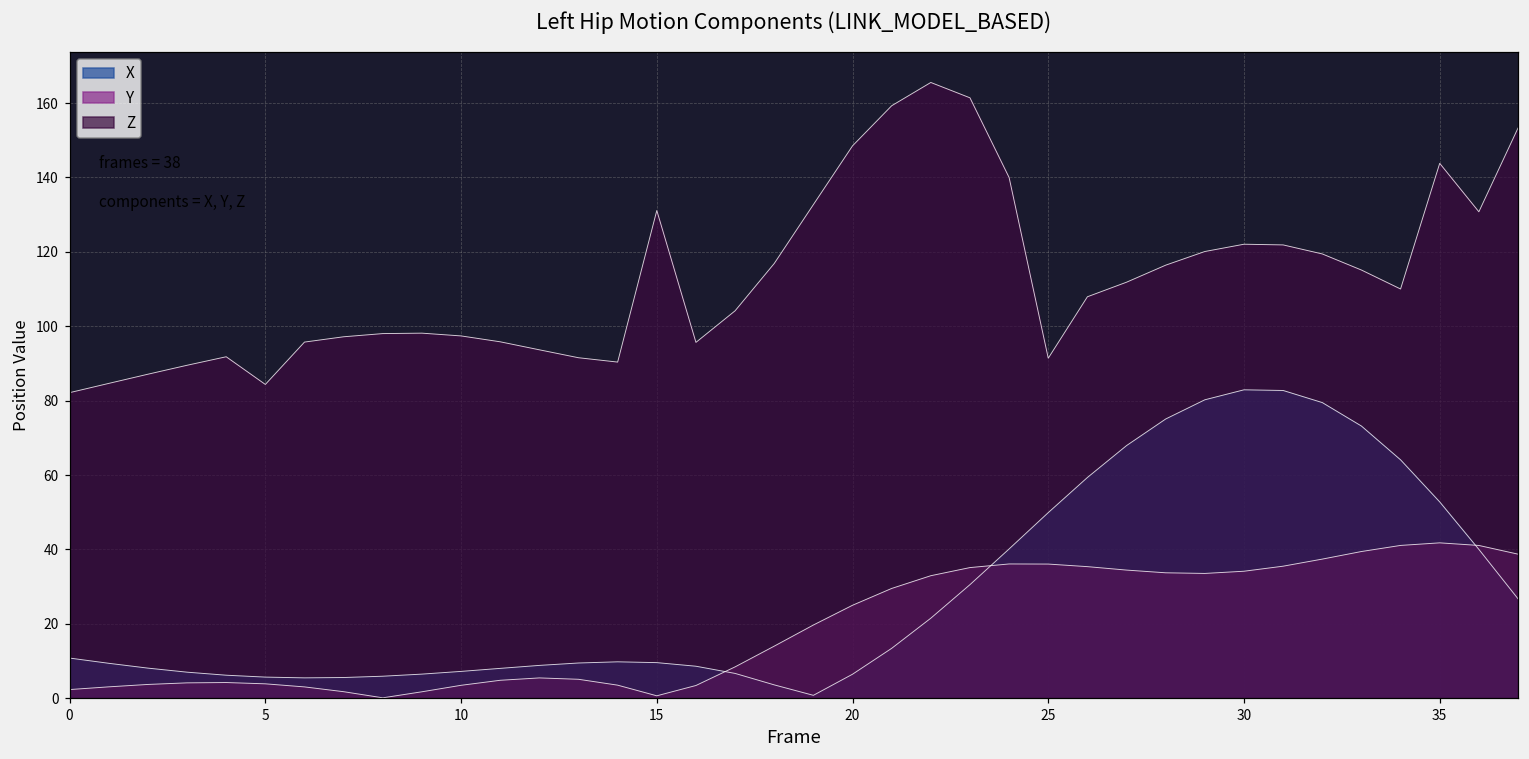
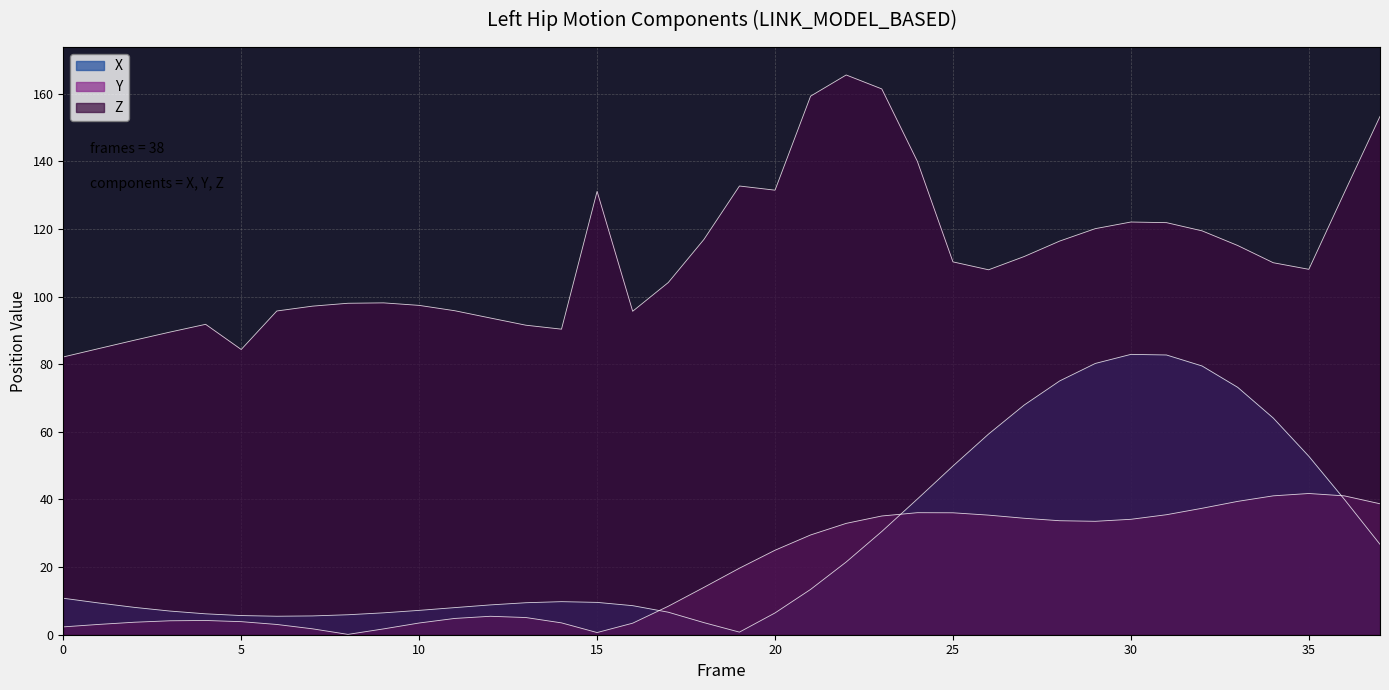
  {
    "X": {
      "0": 11,
      "5": 6,
      "10": 7,
      "15": 10,
      "20": 6,
      "25": 50,
      "30": 83,
      "35": 53
    },
    "Y": {
      "0": 2,
      "5": 4,
      "10": 3,
      "15": 1,
      "20": 25,
      "25": 36,
      "30": 34,
      "35": 42
    },
    "Z": {
      "0": 82,
      "5": 84,
      "10": 97,
      "15": 131,
-     "20": 148,
-     "25": 91,
+     "20": 131,
+     "25": 110,
      "30": 122,
-     "35": 144
+     "35": 108
    }
  }
